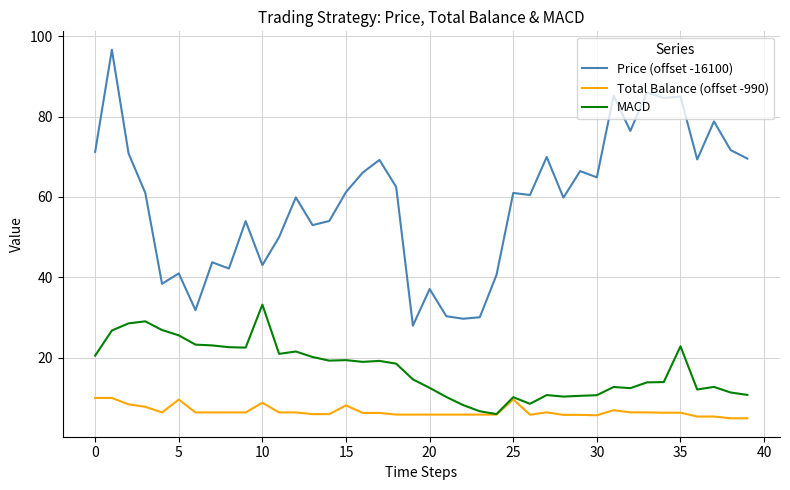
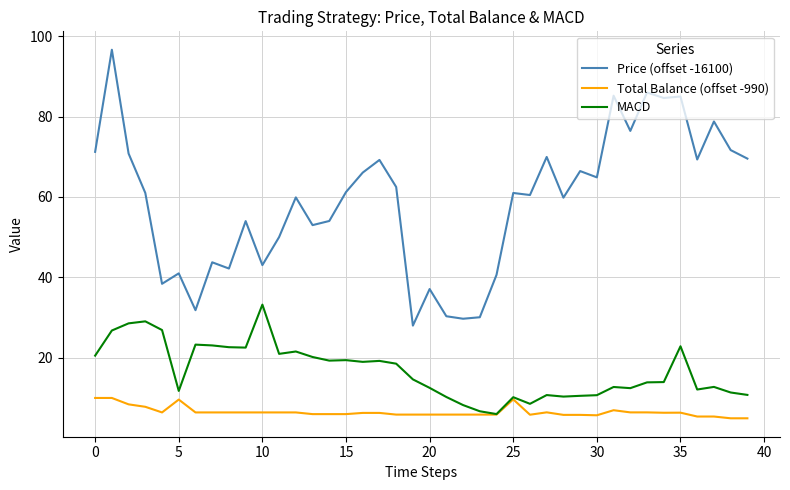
  {
    "Price (offset -16100)": {
      "0": 71,
      "5": 41,
      "10": 43,
      "15": 61,
      "20": 37,
      "25": 61,
      "30": 65
    },
    "Total Balance (offset -990)": {
      "0": 10,
      "5": 10,
-     "10": 9,
-     "15": 8,
+     "10": 6,
+     "15": 6,
      "20": 6,
      "30": 6,
      "35": 6
    },
    "MACD": {
      "0": 21,
-     "5": 26,
+     "5": 12,
      "10": 33,
      "15": 19,
      "20": 13,
      "30": 11,
      "35": 23
    }
  }
